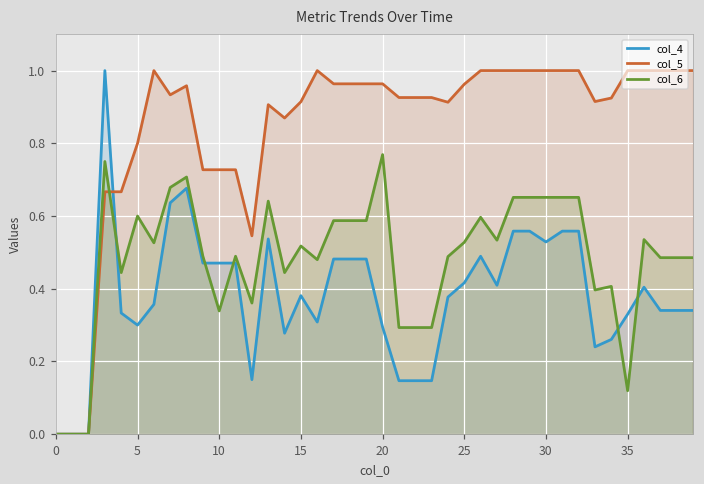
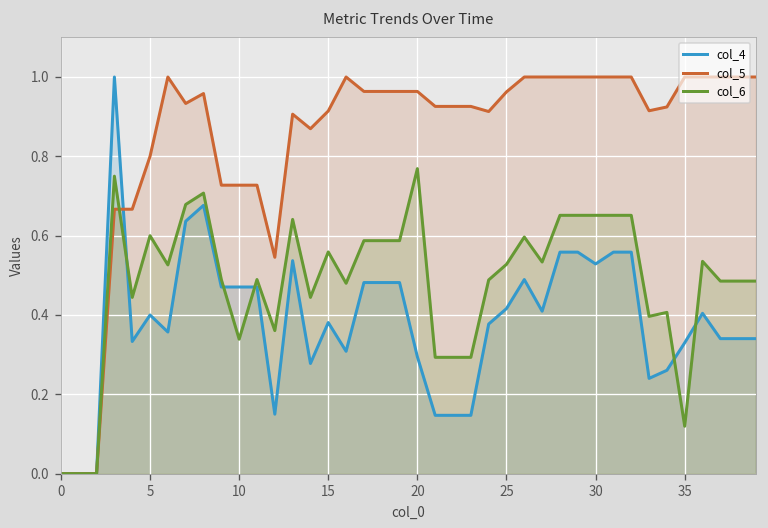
  {
    "col_4": {
-     "5": 0.3,
+     "5": 0.4,
      "10": 0.47,
      "15": 0.38,
      "20": 0.3,
      "25": 0.42,
      "30": 0.53,
      "35": 0.33
    },
    "col_5": {
      "5": 0.80,
      "10": 0.73,
      "15": 0.91,
      "20": 0.96,
      "25": 0.96,
      "30": 1.00
    },
    "col_6": {
      "5": 0.60,
      "10": 0.34,
-     "15": 0.52,
+     "15": 0.56,
      "20": 0.77,
      "25": 0.53,
      "30": 0.65,
      "35": 0.12
    }
  }
